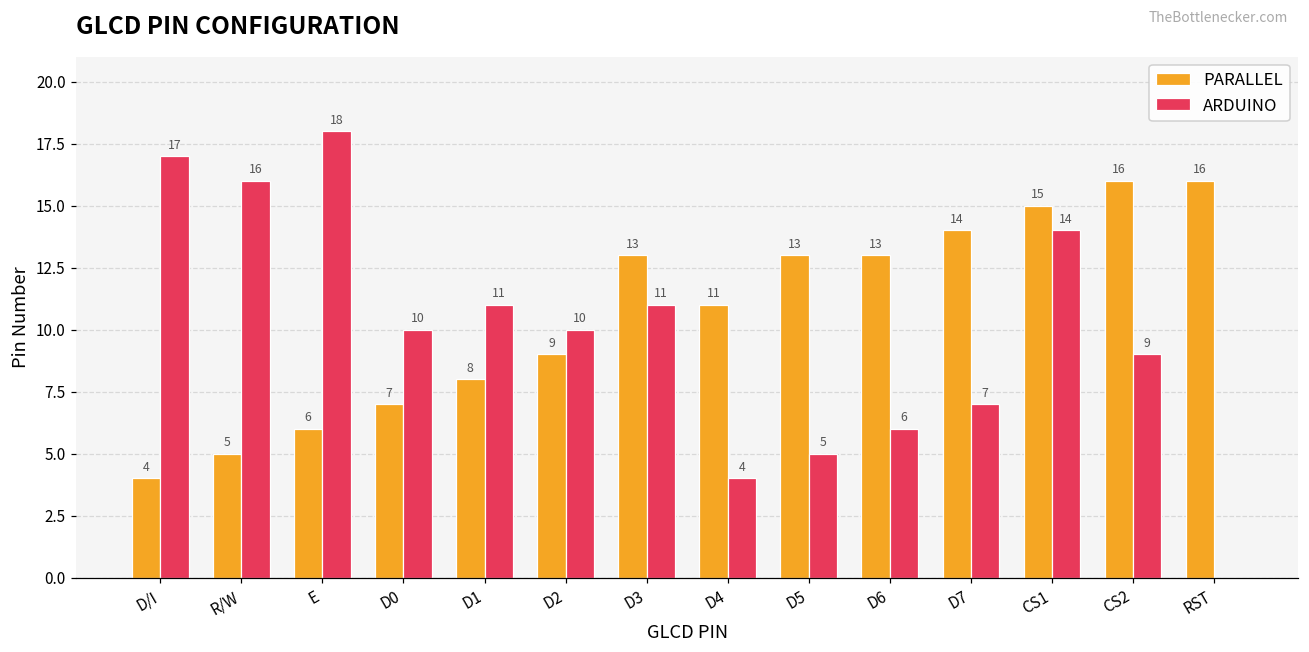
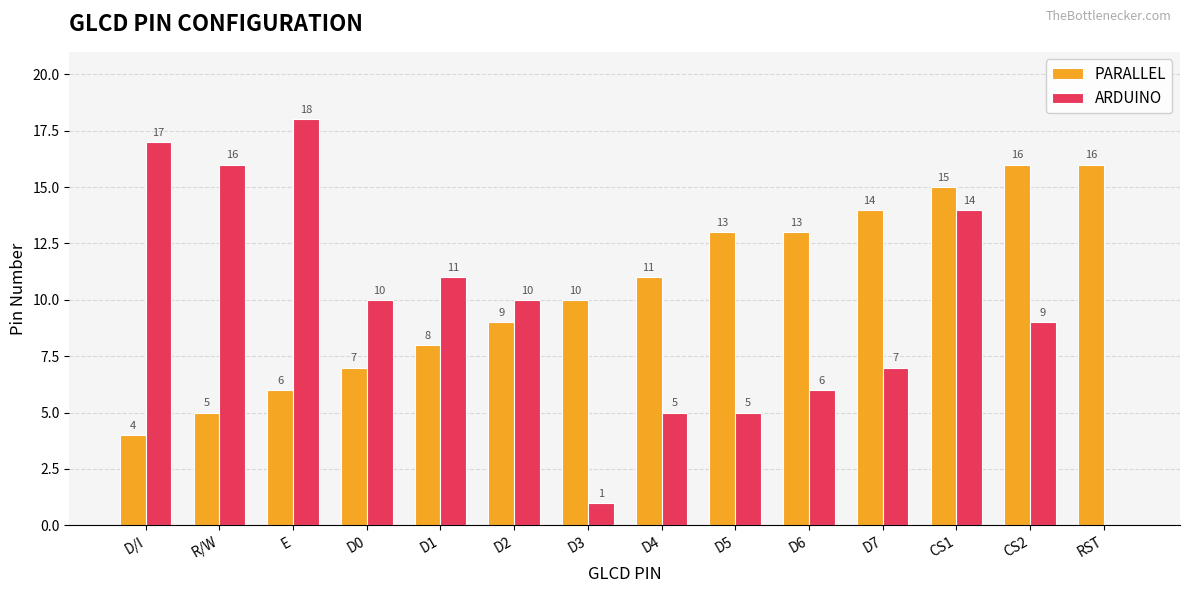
  {
    "PARALLEL": {
      "D/I": 4,
      "R/W": 5,
      "E": 6,
      "D0": 7,
      "D1": 8,
      "D2": 9,
-     "D3": 13,
+     "D3": 10,
      "D4": 11,
      "D5": 13,
      "D6": 13,
      "D7": 14,
      "CS1": 15,
      "CS2": 16,
      "RST": 16
    },
    "ARDUINO": {
      "D/I": 17,
      "R/W": 16,
      "E": 18,
      "D0": 10,
      "D1": 11,
      "D2": 10,
-     "D3": 11,
-     "D4": 4,
+     "D3": 1,
+     "D4": 5,
      "D5": 5,
      "D6": 6,
      "D7": 7,
      "CS1": 14,
      "CS2": 9
    }
  }
